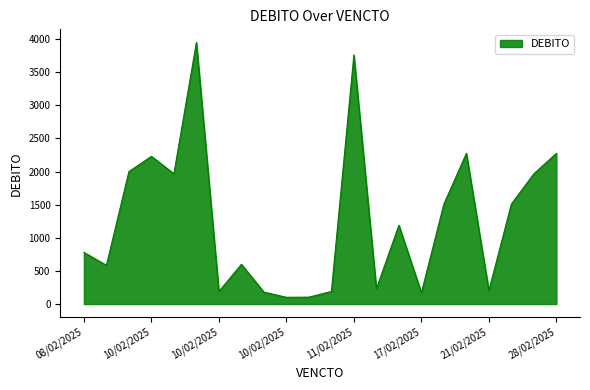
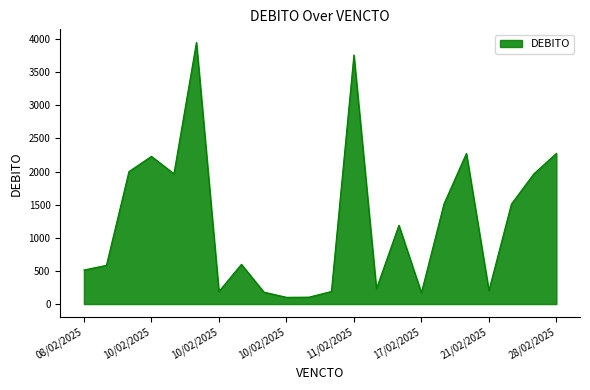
  {
-   "08/02/2025": 800,
+   "08/02/2025": 500,
    "11/02/2025": 3800,
    "17/02/2025": 200,
    "21/02/2025": 200
  }
